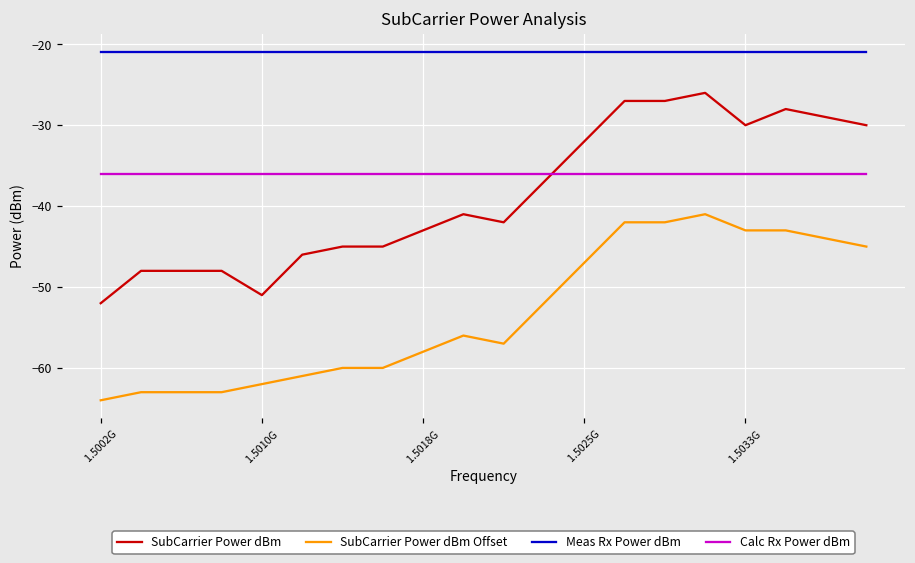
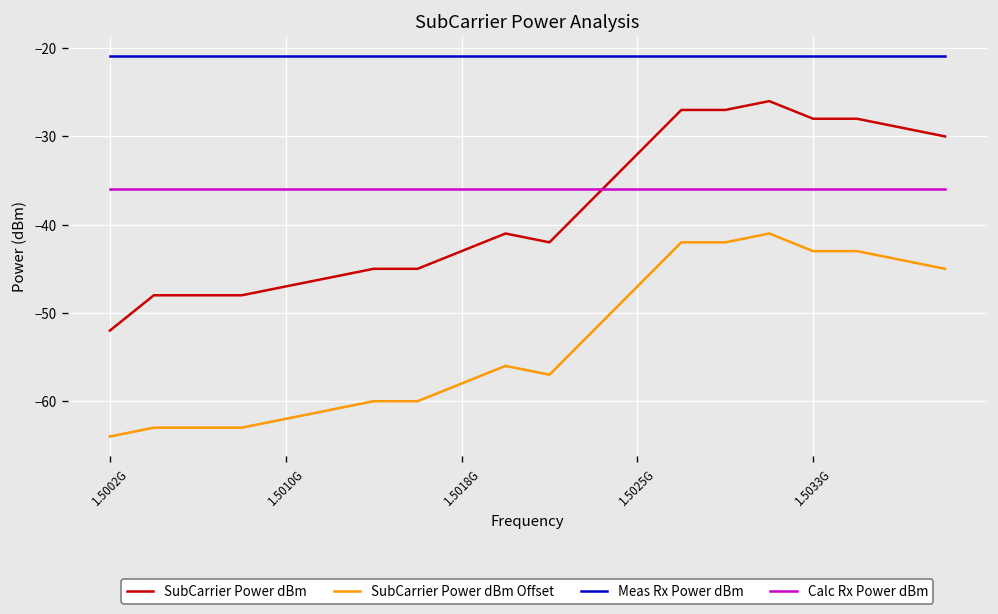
  {
    "SubCarrier Power dBm": {
      "1.5002G": -52,
-     "1.5010G": -51,
+     "1.5010G": -47,
      "1.5018G": -43,
      "1.5025G": -32,
-     "1.5033G": -30
+     "1.5033G": -28
    },
    "SubCarrier Power dBm Offset": {
      "1.5002G": -64,
      "1.5010G": -62,
      "1.5018G": -58,
      "1.5025G": -47,
      "1.5033G": -43
    },
    "Meas Rx Power dBm": {
      "1.5002G": -21,
      "1.5010G": -21,
      "1.5018G": -21,
      "1.5025G": -21,
      "1.5033G": -21
    },
    "Calc Rx Power dBm": {
      "1.5002G": -36,
      "1.5010G": -36,
      "1.5018G": -36,
      "1.5025G": -36,
      "1.5033G": -36
    }
  }
